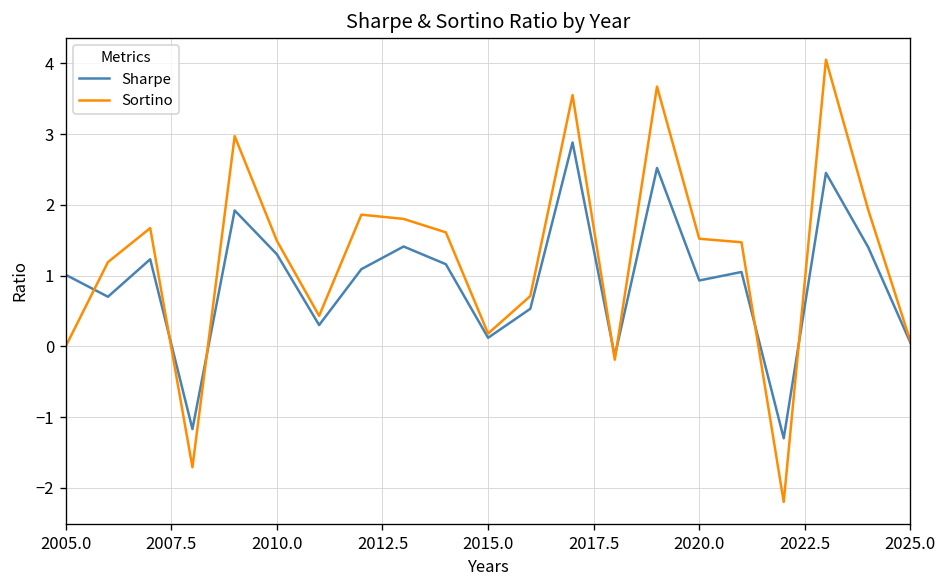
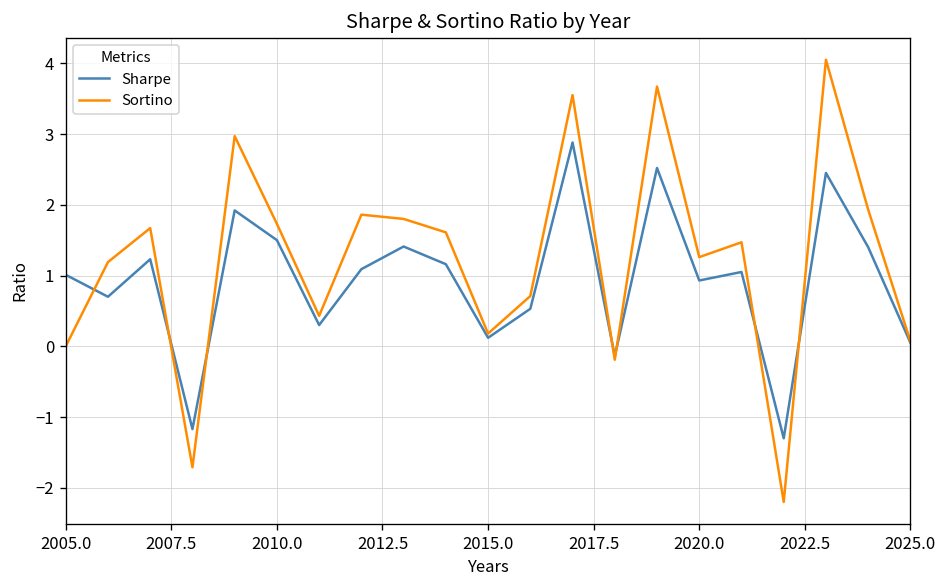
  {
    "Sharpe": {
      "2005.0": 1.0,
-     "2010.0": 1.3,
+     "2010.0": 1.5,
      "2015.0": 0.1,
      "2020.0": 0.9
    },
    "Sortino": {
      "2005.0": 0.0,
-     "2010.0": 1.5,
+     "2010.0": 1.7,
      "2015.0": 0.2,
-     "2020.0": 1.5
+     "2020.0": 1.3
    }
  }
